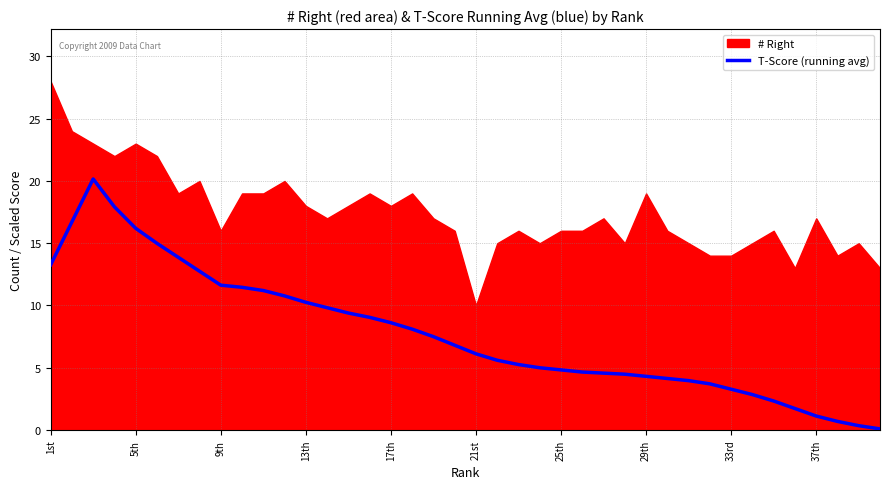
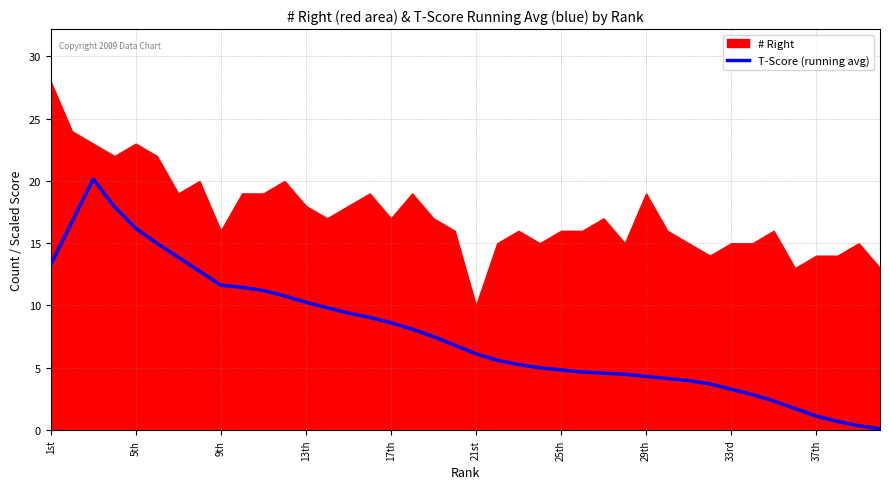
  {
    "T-Score (running avg)": {
      "1st": 13.3,
      "5th": 16,
      "9th": 11.6,
      "13th": 10.3,
      "17th": 8.6,
      "21st": 6,
      "25th": 5,
      "29th": 4.3,
      "33rd": 3.3,
      "37th": 1
    },
    "# Right": {
      "1st": 28,
      "5th": 23,
      "9th": 16,
      "13th": 18,
-     "17th": 18,
+     "17th": 17,
      "21st": 10,
      "25th": 16,
      "29th": 19,
-     "33rd": 14,
-     "37th": 17
+     "33rd": 15,
+     "37th": 14
    }
  }
